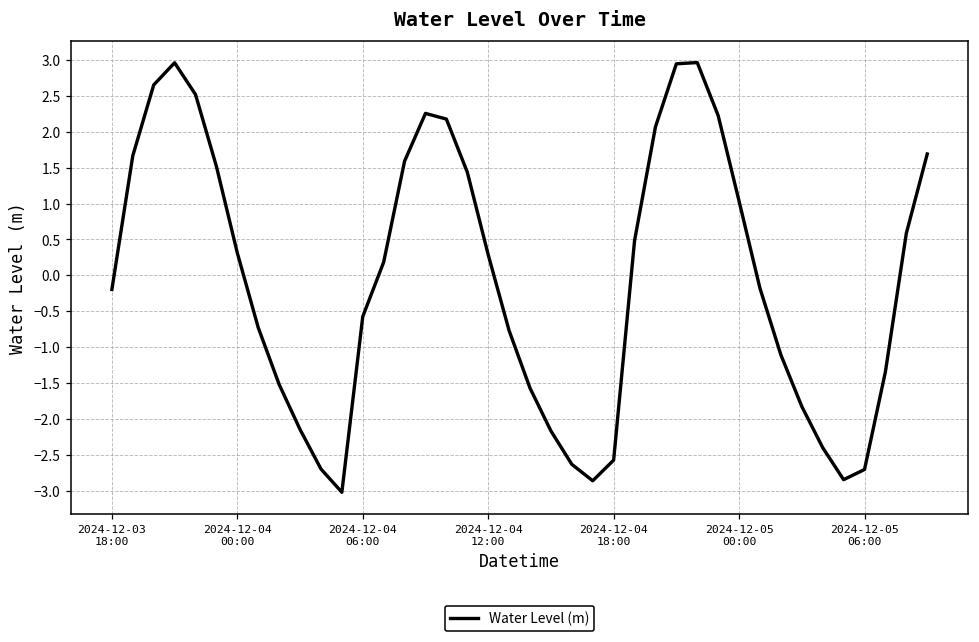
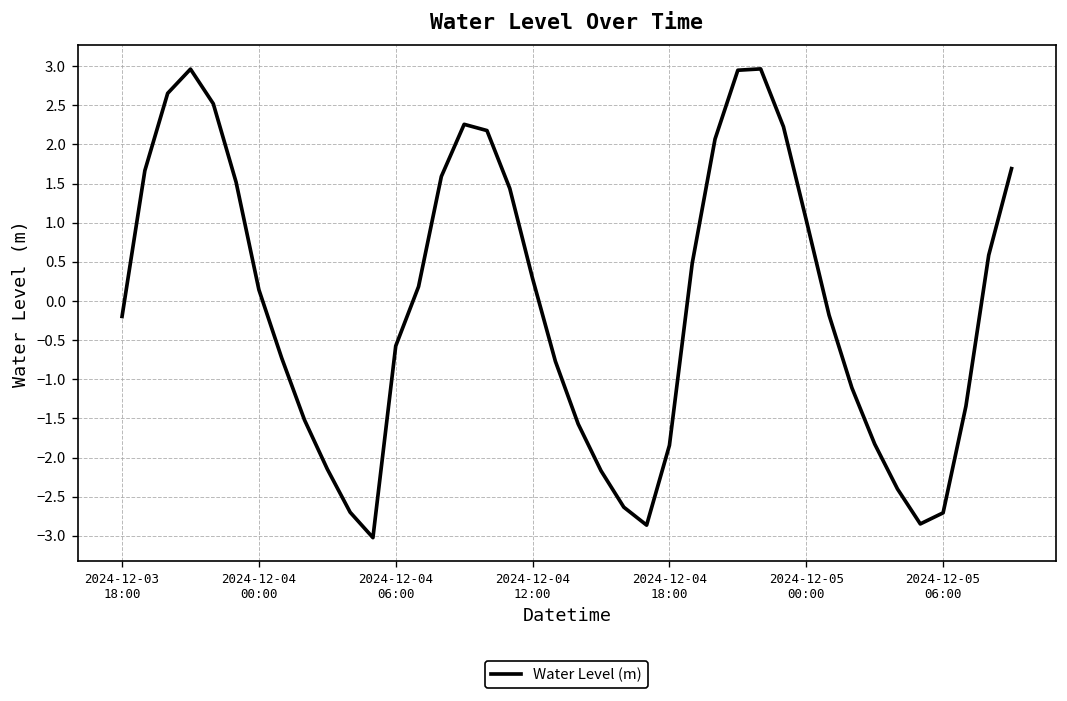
  {
    "2024-12-03 18:00": -0.2,
-   "2024-12-04 00:00": 0.3,
+   "2024-12-04 00:00": 0.1,
    "2024-12-04 06:00": -0.6,
    "2024-12-04 12:00": 0.3,
-   "2024-12-04 18:00": -2.6,
+   "2024-12-04 18:00": -1.8,
    "2024-12-05 00:00": 1.0,
    "2024-12-05 06:00": -2.7
  }
